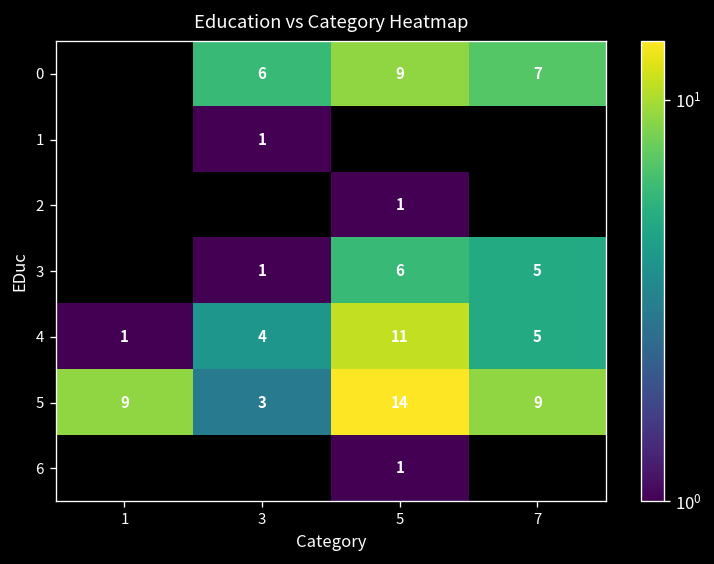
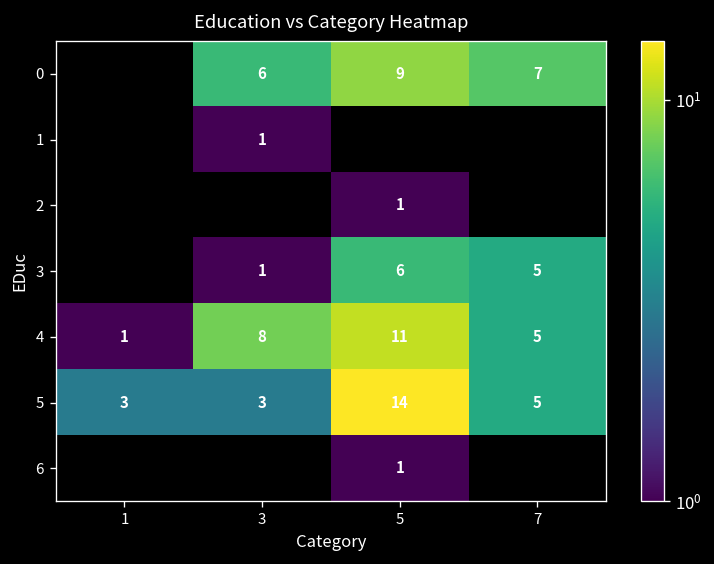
  {
    "0": {
      "3": 6,
      "5": 9,
      "7": 7
    },
    "1": {
      "3": 1
    },
    "2": {
      "5": 1
    },
    "3": {
      "3": 1,
      "5": 6,
      "7": 5
    },
    "4": {
      "1": 1,
-     "3": 4,
+     "3": 8,
      "5": 11,
      "7": 5
    },
    "5": {
-     "1": 9,
+     "1": 3,
      "3": 3,
      "5": 14,
-     "7": 9
+     "7": 5
    },
    "6": {
      "5": 1
    }
  }
